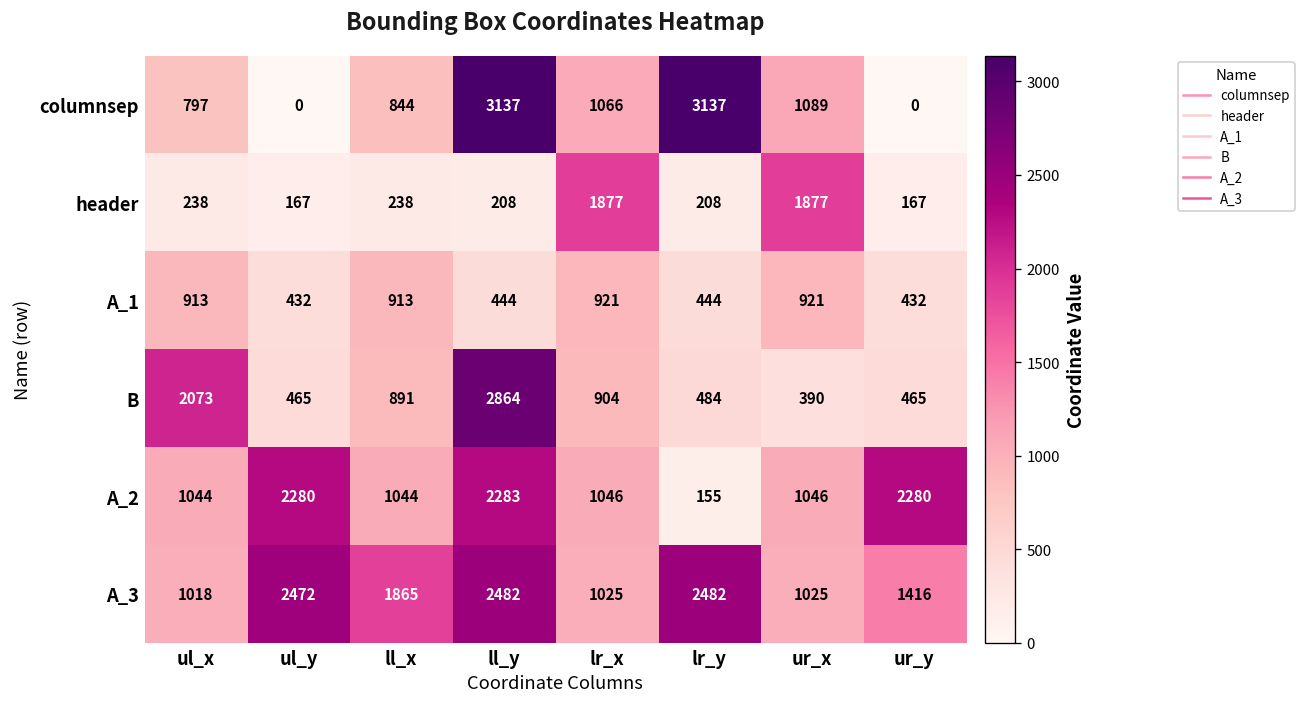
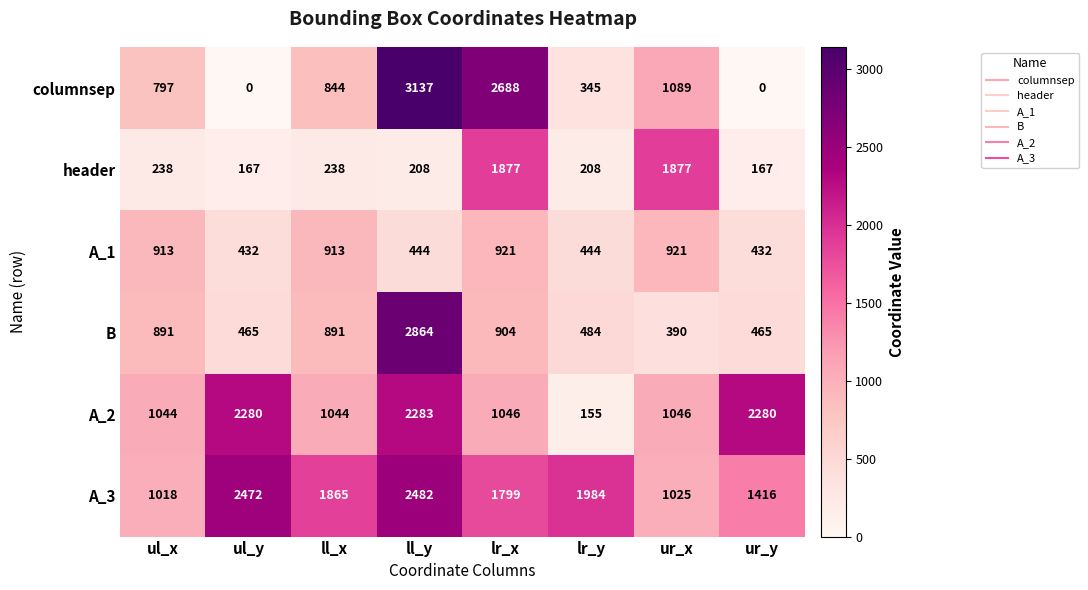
  {
    "columnsep": {
      "ul_x": 797,
      "ul_y": 0,
      "ll_x": 844,
      "ll_y": 3137,
-     "lr_x": 1066,
-     "lr_y": 3137,
+     "lr_x": 2688,
+     "lr_y": 345,
      "ur_x": 1089,
      "ur_y": 0
    },
    "header": {
      "ul_x": 238,
      "ul_y": 167,
      "ll_x": 238,
      "ll_y": 208,
      "lr_x": 1877,
      "lr_y": 208,
      "ur_x": 1877,
      "ur_y": 167
    },
    "A_1": {
      "ul_x": 913,
      "ul_y": 432,
      "ll_x": 913,
      "ll_y": 444,
      "lr_x": 921,
      "lr_y": 444,
      "ur_x": 921,
      "ur_y": 432
    },
    "B": {
-     "ul_x": 2073,
+     "ul_x": 891,
      "ul_y": 465,
      "ll_x": 891,
      "ll_y": 2864,
      "lr_x": 904,
      "lr_y": 484,
      "ur_x": 390,
      "ur_y": 465
    },
    "A_2": {
      "ul_x": 1044,
      "ul_y": 2280,
      "ll_x": 1044,
      "ll_y": 2283,
      "lr_x": 1046,
      "lr_y": 155,
      "ur_x": 1046,
      "ur_y": 2280
    },
    "A_3": {
      "ul_x": 1018,
      "ul_y": 2472,
      "ll_x": 1865,
      "ll_y": 2482,
-     "lr_x": 1025,
-     "lr_y": 2482,
+     "lr_x": 1799,
+     "lr_y": 1984,
      "ur_x": 1025,
      "ur_y": 1416
    }
  }
